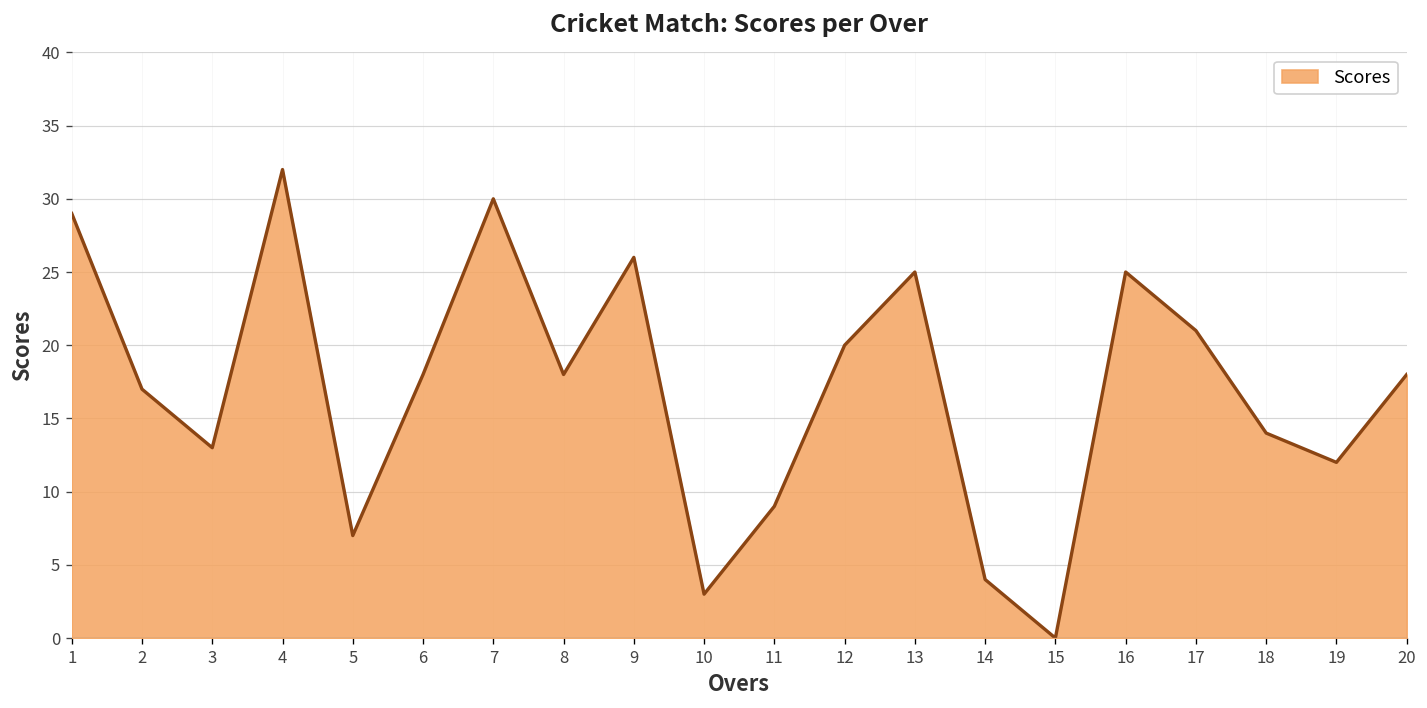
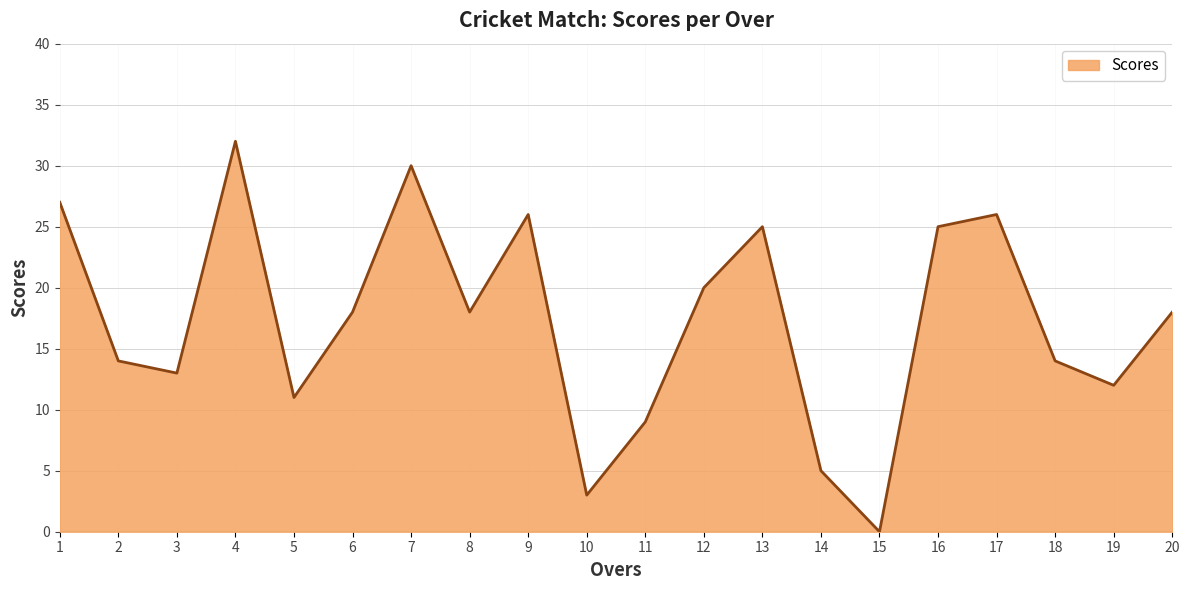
  {
-   "1": 29,
-   "2": 17,
+   "1": 27,
+   "2": 14,
    "3": 13,
    "4": 32,
-   "5": 7,
+   "5": 11,
    "6": 18,
    "7": 30,
    "8": 18,
    "9": 26,
    "10": 3,
    "11": 9,
    "12": 20,
    "13": 25,
-   "14": 4,
+   "14": 5,
    "15": 0,
    "16": 25,
-   "17": 21,
+   "17": 26,
    "18": 14,
    "19": 12,
    "20": 18
  }
